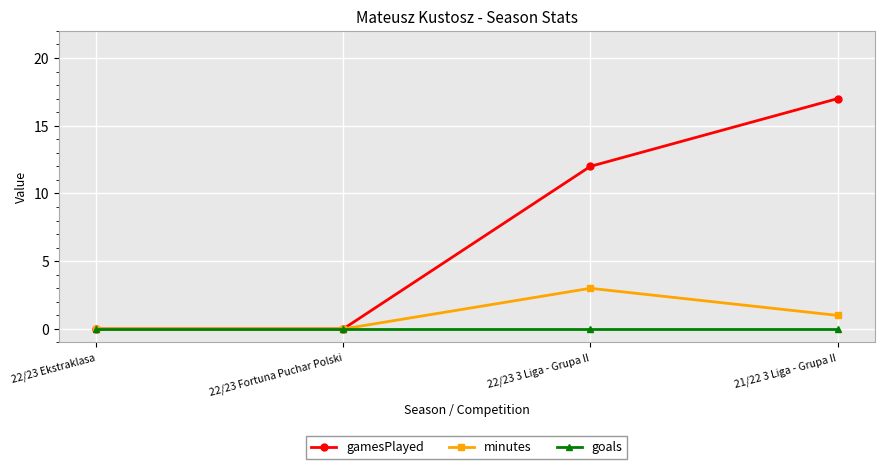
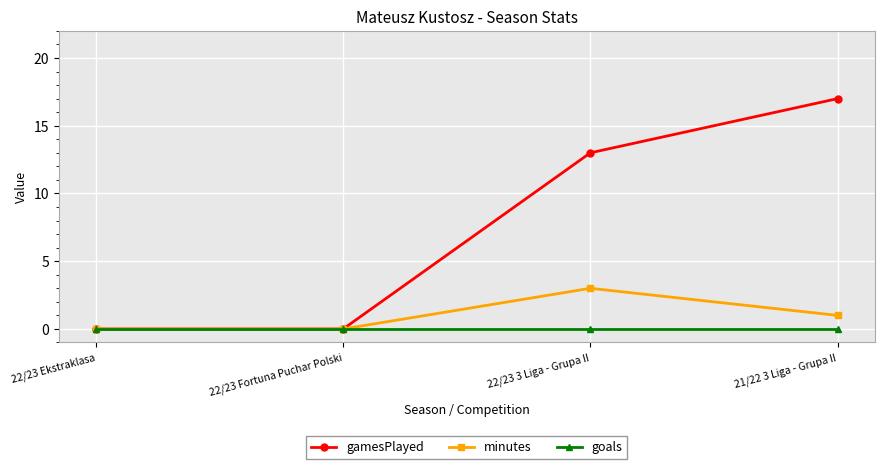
  {
    "gamesPlayed": {
-     "22/23 3 Liga - Grupa II": 12,
+     "22/23 3 Liga - Grupa II": 13,
      "21/22 3 Liga - Grupa II": 17
    },
    "minutes": {
      "22/23 3 Liga - Grupa II": 3,
      "21/22 3 Liga - Grupa II": 1
    },
    "goals": {
      "22/23 3 Liga - Grupa II": 0,
      "21/22 3 Liga - Grupa II": 0
    }
  }
